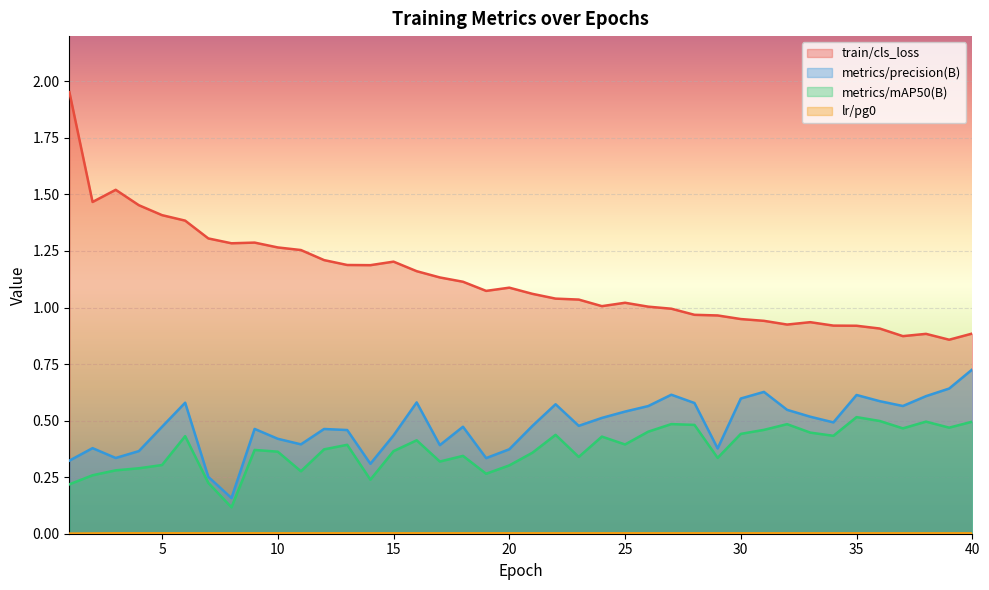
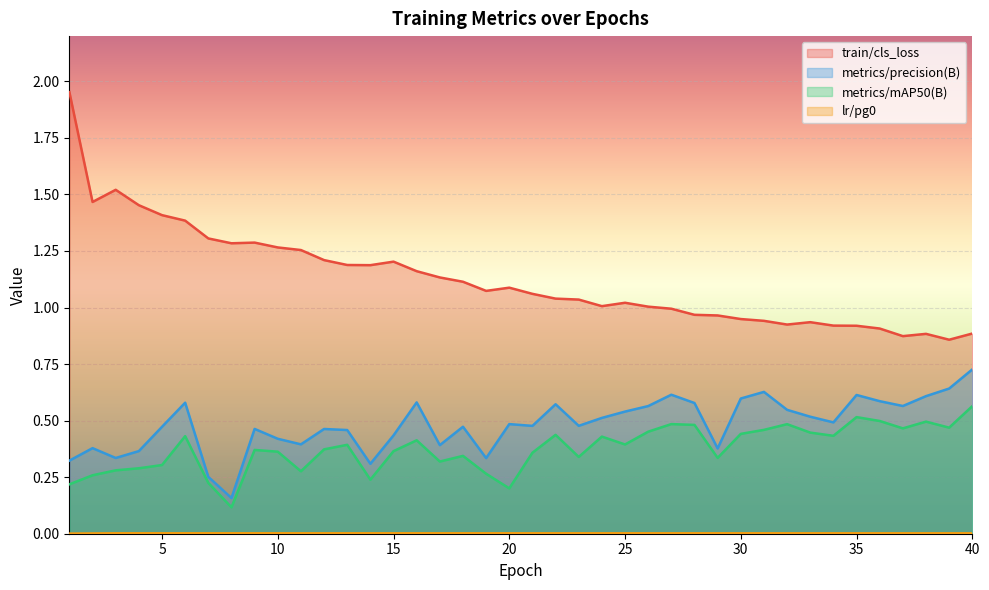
  {
    "metrics/precision(B)": {
      "5": 0.47,
      "10": 0.42,
      "15": 0.43,
-     "20": 0.37,
+     "20": 0.48,
      "25": 0.54,
      "30": 0.60,
      "35": 0.61,
      "40": 0.73
    },
    "metrics/mAP50(B)": {
      "5": 0.30,
      "10": 0.36,
      "15": 0.37,
-     "20": 0.30,
+     "20": 0.20,
      "25": 0.39,
      "30": 0.44,
      "35": 0.52,
-     "40": 0.50
+     "40": 0.56
    }
  }
